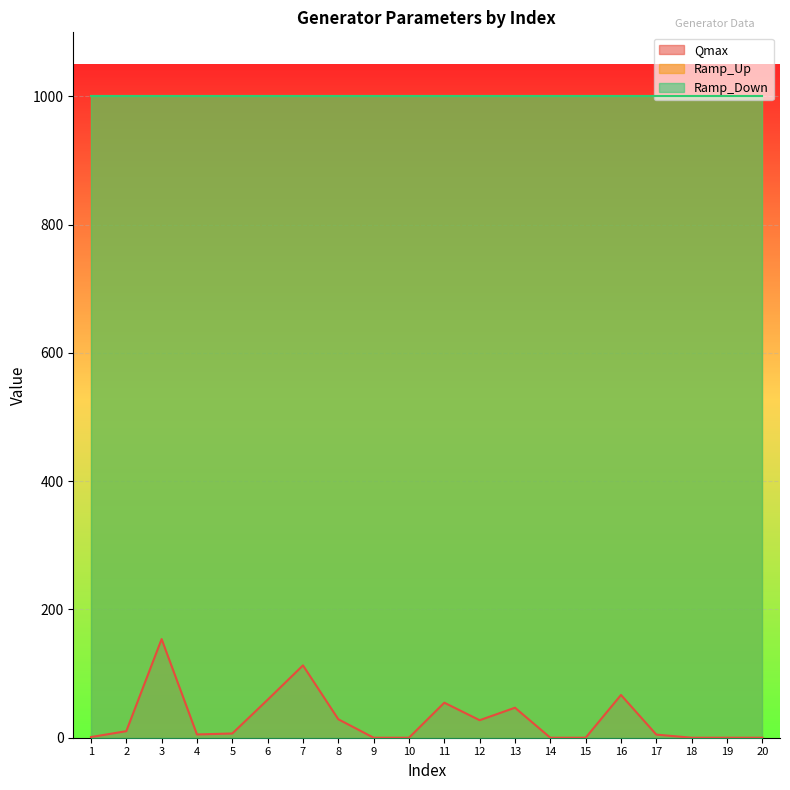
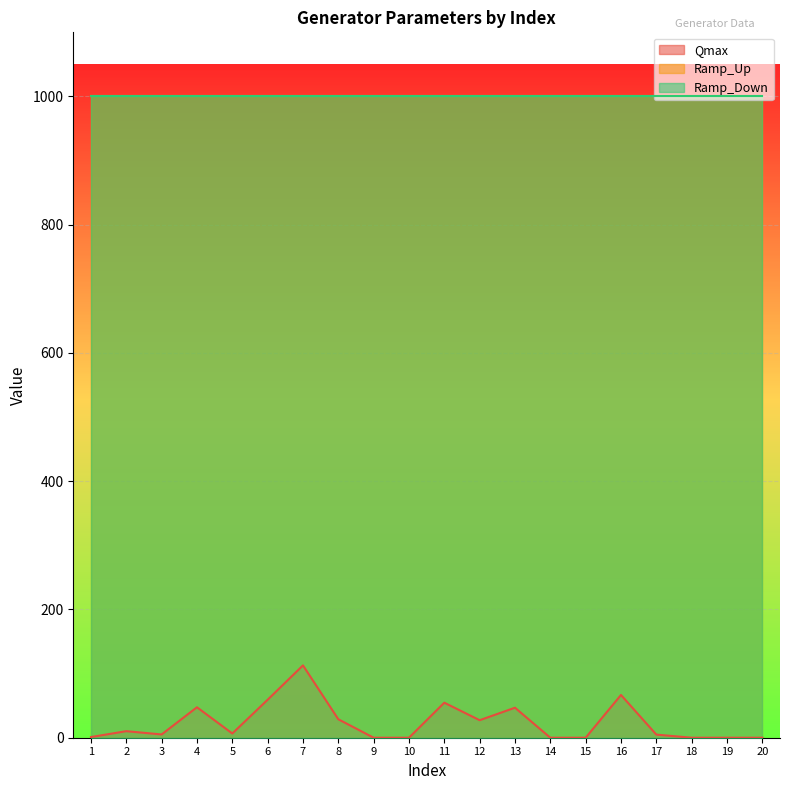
  {
    "Qmax": {
      "1": 0,
      "2": 10,
-     "3": 150,
-     "4": 10,
+     "3": 10,
+     "4": 50,
      "5": 10,
      "6": 60,
      "7": 110,
      "8": 30,
      "9": 0,
      "10": 0,
      "11": 50,
      "12": 30,
      "13": 50,
      "14": 0,
      "15": 0,
      "16": 70,
      "17": 0,
      "18": 0,
      "19": 0,
      "20": 0
    },
    "Ramp_Down": {
      "1": 1000,
      "2": 1000,
      "3": 1000,
      "4": 1000,
      "5": 1000,
      "6": 1000,
      "7": 1000,
      "8": 1000,
      "9": 1000,
      "10": 1000,
      "11": 1000,
      "12": 1000,
      "13": 1000,
      "14": 1000,
      "15": 1000,
      "16": 1000
    }
  }
